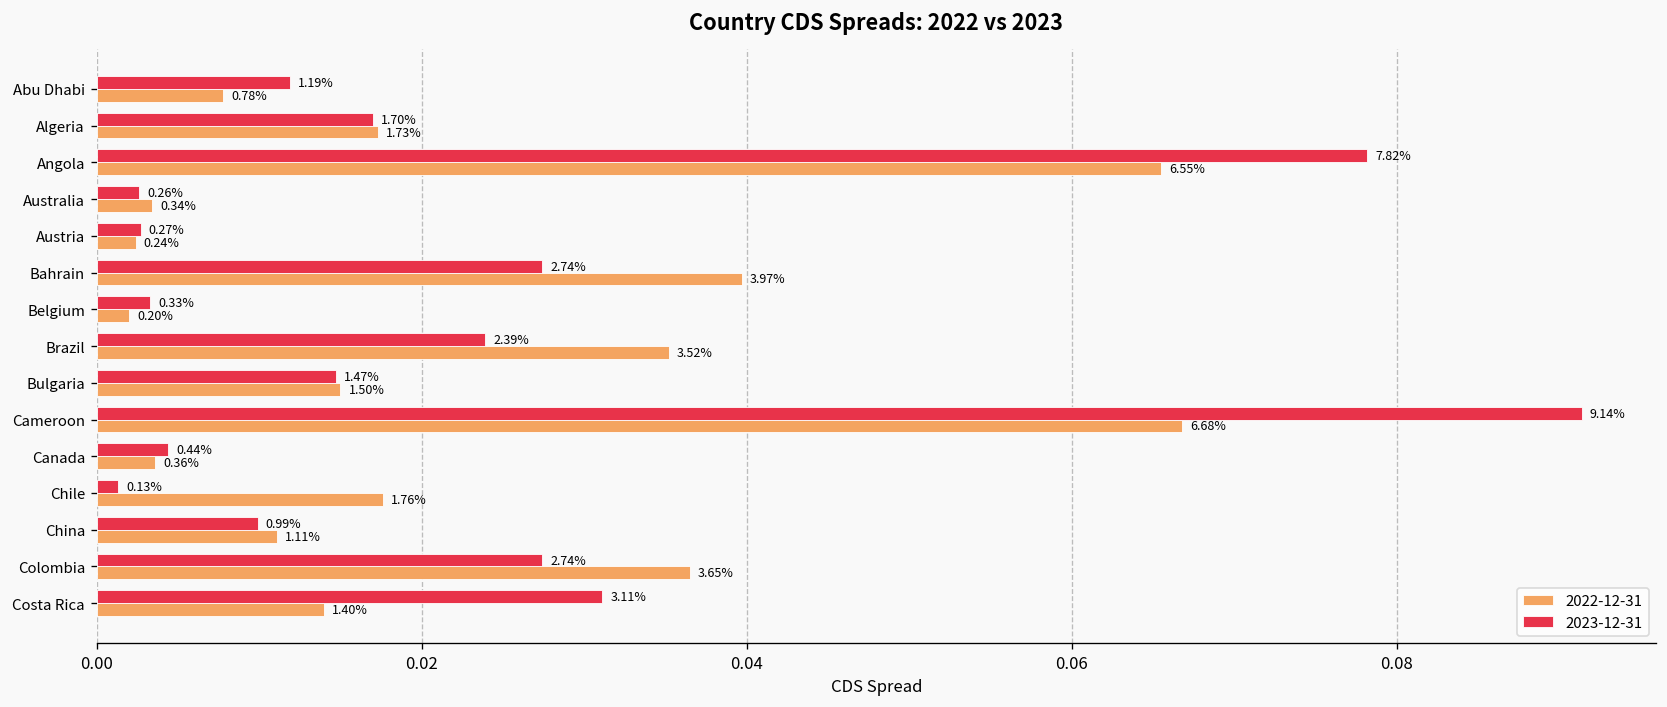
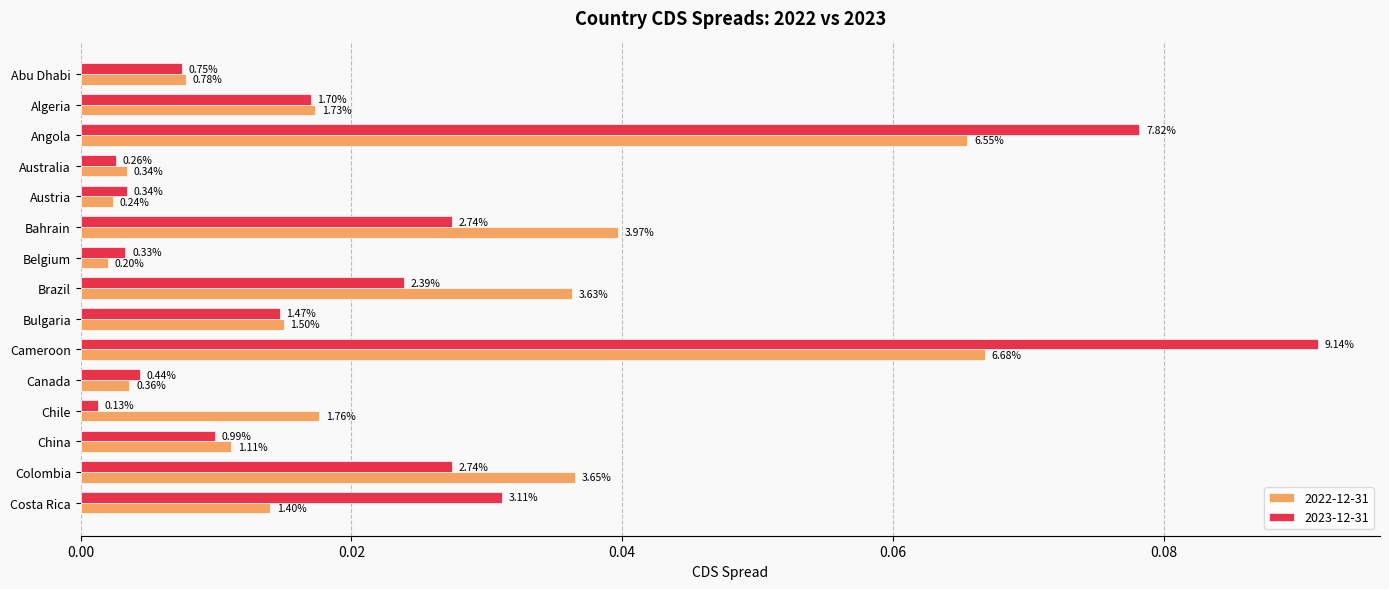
  {
    "2022-12-31": {
      "Abu Dhabi": "0.78%",
      "Algeria": "1.73%",
      "Angola": "6.55%",
      "Australia": "0.34%",
      "Austria": "0.24%",
      "Bahrain": "3.97%",
      "Belgium": "0.20%",
-     "Brazil": "3.52%",
+     "Brazil": "3.63%",
      "Bulgaria": "1.50%",
      "Cameroon": "6.68%",
      "Canada": "0.36%",
      "Chile": "1.76%",
      "China": "1.11%",
      "Colombia": "3.65%",
      "Costa Rica": "1.40%"
    },
    "2023-12-31": {
-     "Abu Dhabi": "1.19%",
+     "Abu Dhabi": "0.75%",
      "Algeria": "1.70%",
      "Angola": "7.82%",
      "Australia": "0.26%",
-     "Austria": "0.27%",
+     "Austria": "0.34%",
      "Bahrain": "2.74%",
      "Belgium": "0.33%",
      "Brazil": "2.39%",
      "Bulgaria": "1.47%",
      "Cameroon": "9.14%",
      "Canada": "0.44%",
      "Chile": "0.13%",
      "China": "0.99%",
      "Colombia": "2.74%",
      "Costa Rica": "3.11%"
    }
  }
